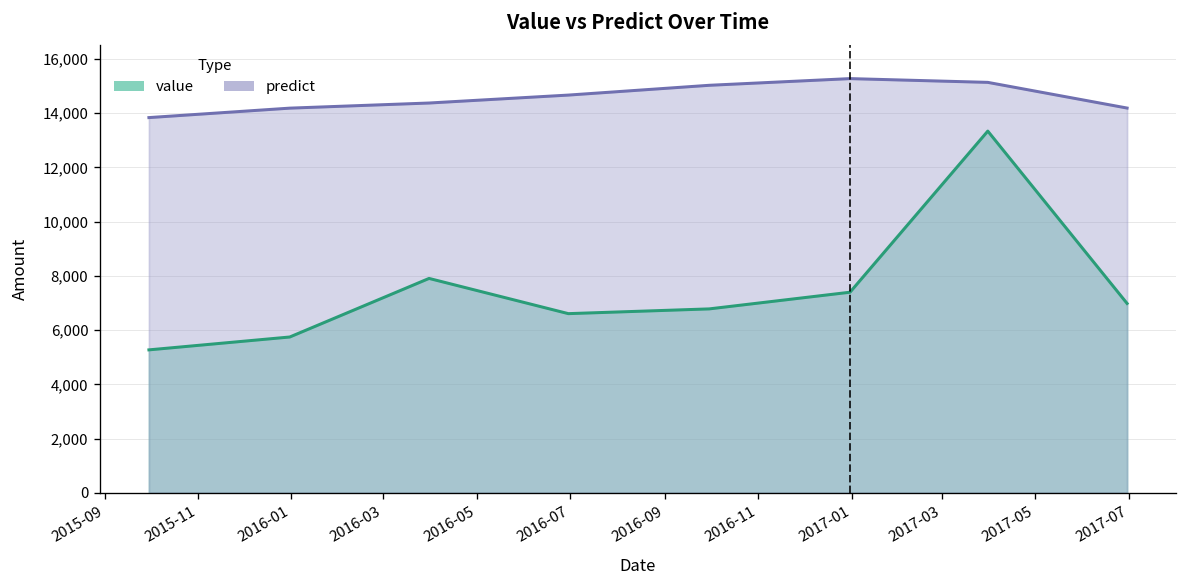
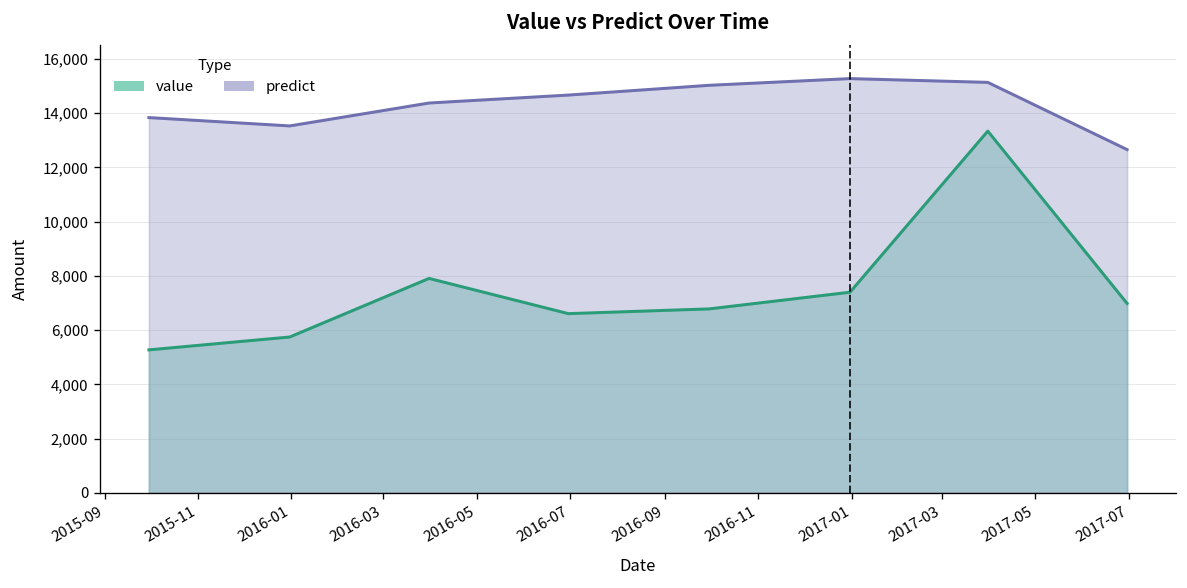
  {
    "value": {
      "2016-01": "5,700",
      "2016-07": "6,600",
      "2017-01": "7,400",
      "2017-07": "7,000"
    },
    "predict": {
-     "2016-01": "14,200",
+     "2016-01": "13,500",
      "2016-07": "14,700",
      "2017-01": "15,300",
-     "2017-07": "14,200"
+     "2017-07": "12,700"
    }
  }
